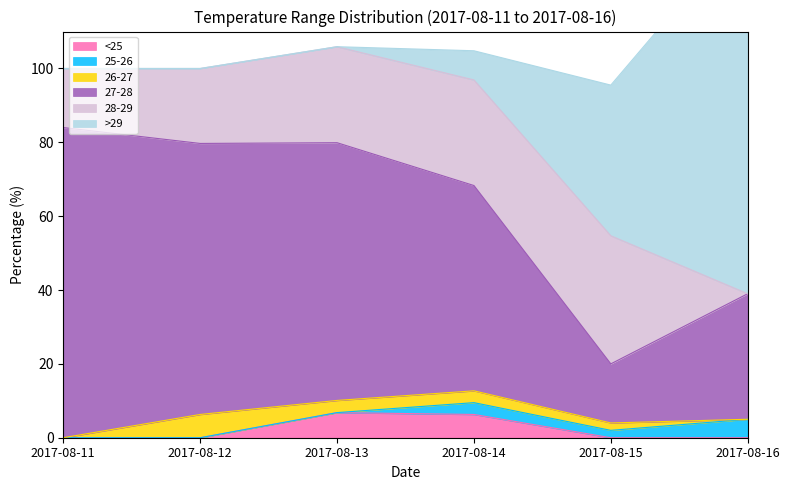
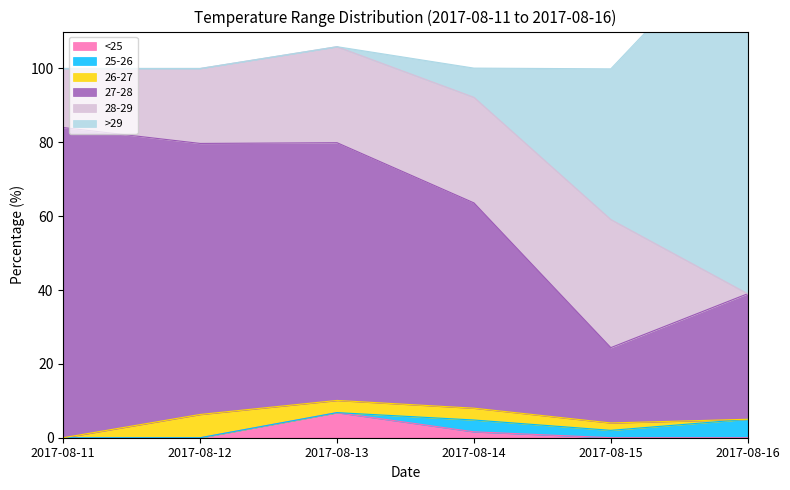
  {
    "<25": {
-     "2017-08-14": 6,
+     "2017-08-14": 2,
      "2017-08-15": 0,
      "2017-08-16": 0
    },
    "25-26": {
      "2017-08-14": 3,
      "2017-08-15": 2
    },
    "26-27": {
      "2017-08-12": 6,
      "2017-08-13": 3,
      "2017-08-14": 3,
      "2017-08-15": 2
    },
    "27-28": {
      "2017-08-11": 84,
      "2017-08-12": 73,
      "2017-08-13": 70,
      "2017-08-14": 56,
-     "2017-08-15": 16
+     "2017-08-15": 20
    }
  }
